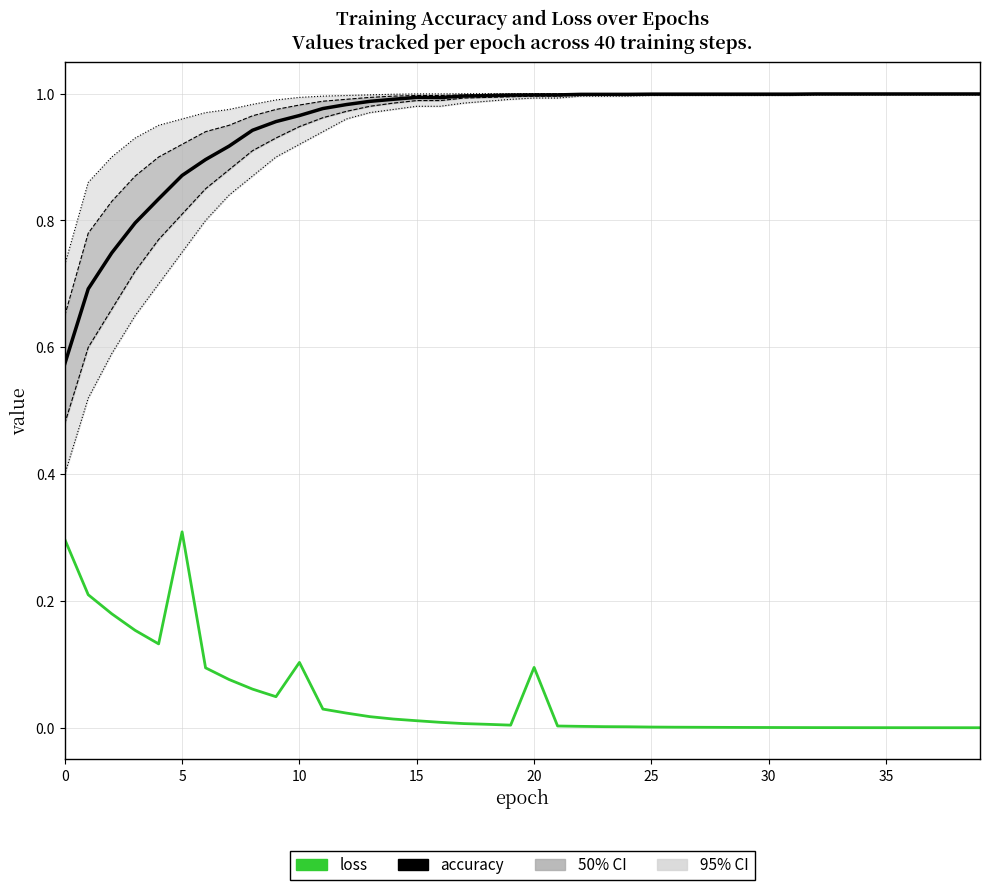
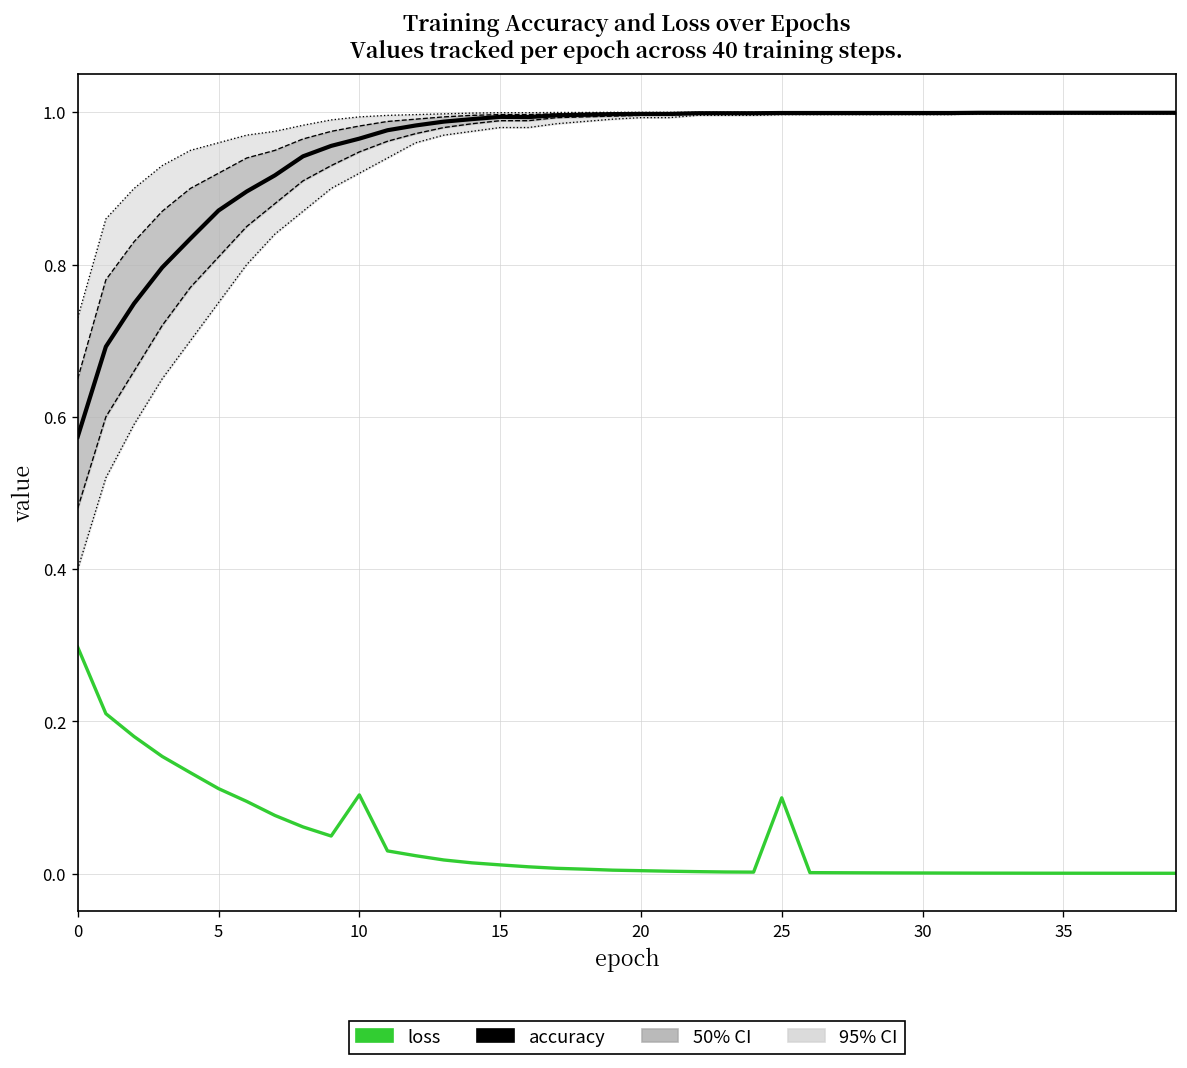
  {
    "loss": {
      "0": 0.30,
-     "5": 0.31,
+     "5": 0.11,
      "10": 0.10,
      "15": 0.01,
-     "20": 0.10,
-     "25": 0.00,
+     "20": 0.00,
+     "25": 0.10,
      "30": 0.00,
      "35": 0.00
    }
  }
